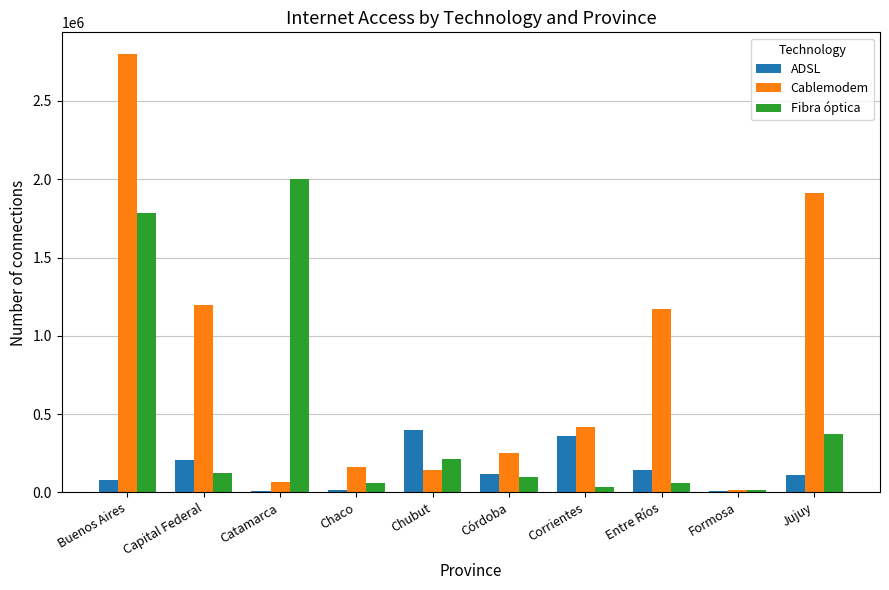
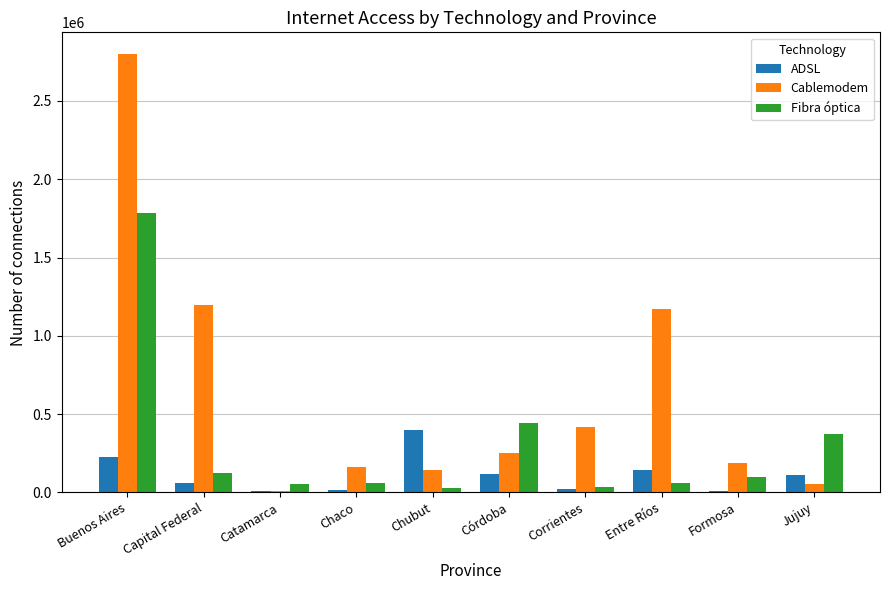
  {
    "ADSL": {
-     "Buenos Aires": 80000,
-     "Capital Federal": 210000,
+     "Buenos Aires": 220000,
+     "Capital Federal": 60000,
      "Chubut": 400000,
      "Córdoba": 120000,
-     "Corrientes": 360000,
+     "Corrientes": 20000,
      "Entre Ríos": 140000,
      "Jujuy": 110000
    },
    "Cablemodem": {
      "Buenos Aires": 2800000,
      "Capital Federal": 1200000,
-     "Catamarca": 70000,
+     "Catamarca": 10000,
      "Chaco": 160000,
      "Chubut": 150000,
      "Córdoba": 250000,
      "Corrientes": 420000,
      "Entre Ríos": 1170000,
-     "Formosa": 20000,
-     "Jujuy": 1910000
+     "Formosa": 190000,
+     "Jujuy": 50000
    },
    "Fibra óptica": {
      "Buenos Aires": 1780000,
      "Capital Federal": 120000,
-     "Catamarca": 2000000,
+     "Catamarca": 60000,
      "Chaco": 60000,
-     "Chubut": 210000,
-     "Córdoba": 100000,
+     "Chubut": 30000,
+     "Córdoba": 440000,
      "Corrientes": 40000,
      "Entre Ríos": 60000,
-     "Formosa": 20000,
+     "Formosa": 100000,
      "Jujuy": 370000
    }
  }
